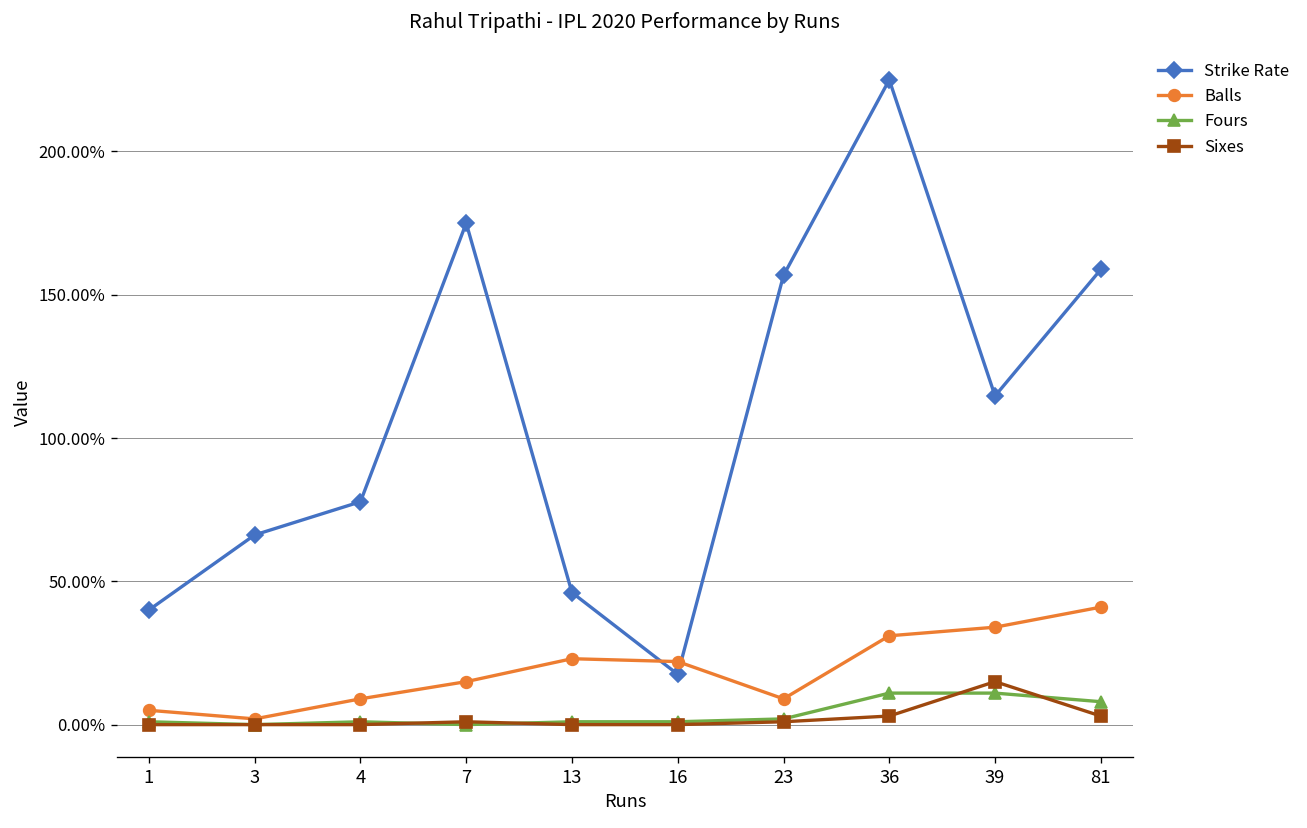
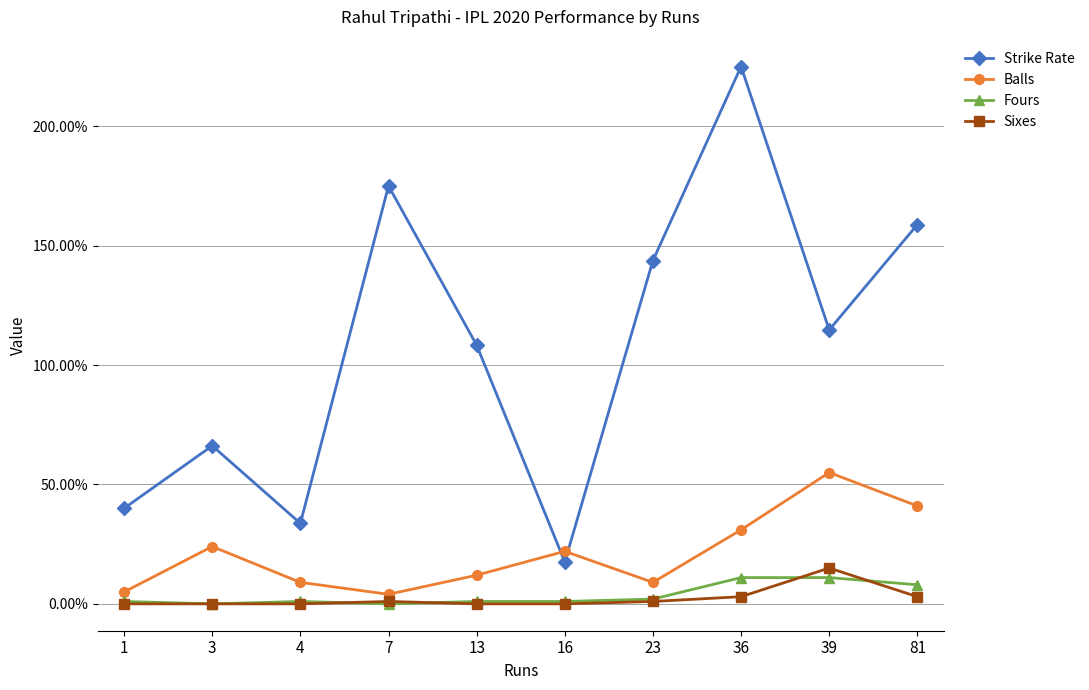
  {
    "Strike Rate": {
      "1": "40%",
      "3": "66%",
-     "4": "78%",
+     "4": "34%",
      "7": "175%",
-     "13": "46%",
+     "13": "108%",
      "16": "18%",
-     "23": "157%",
+     "23": "144%",
      "36": "225%",
      "39": "115%",
      "81": "159%"
    },
    "Balls": {
      "1": "5%",
-     "3": "2%",
+     "3": "24%",
      "4": "9%",
-     "7": "15%",
-     "13": "23%",
+     "7": "4%",
+     "13": "12%",
      "16": "22%",
      "23": "9%",
      "36": "31%",
-     "39": "34%",
+     "39": "55%",
      "81": "41%"
    },
    "Fours": {
      "36": "11%",
      "39": "11%",
      "81": "8%"
    },
    "Sixes": {
      "36": "3%",
      "39": "15%",
      "81": "3%"
    }
  }
